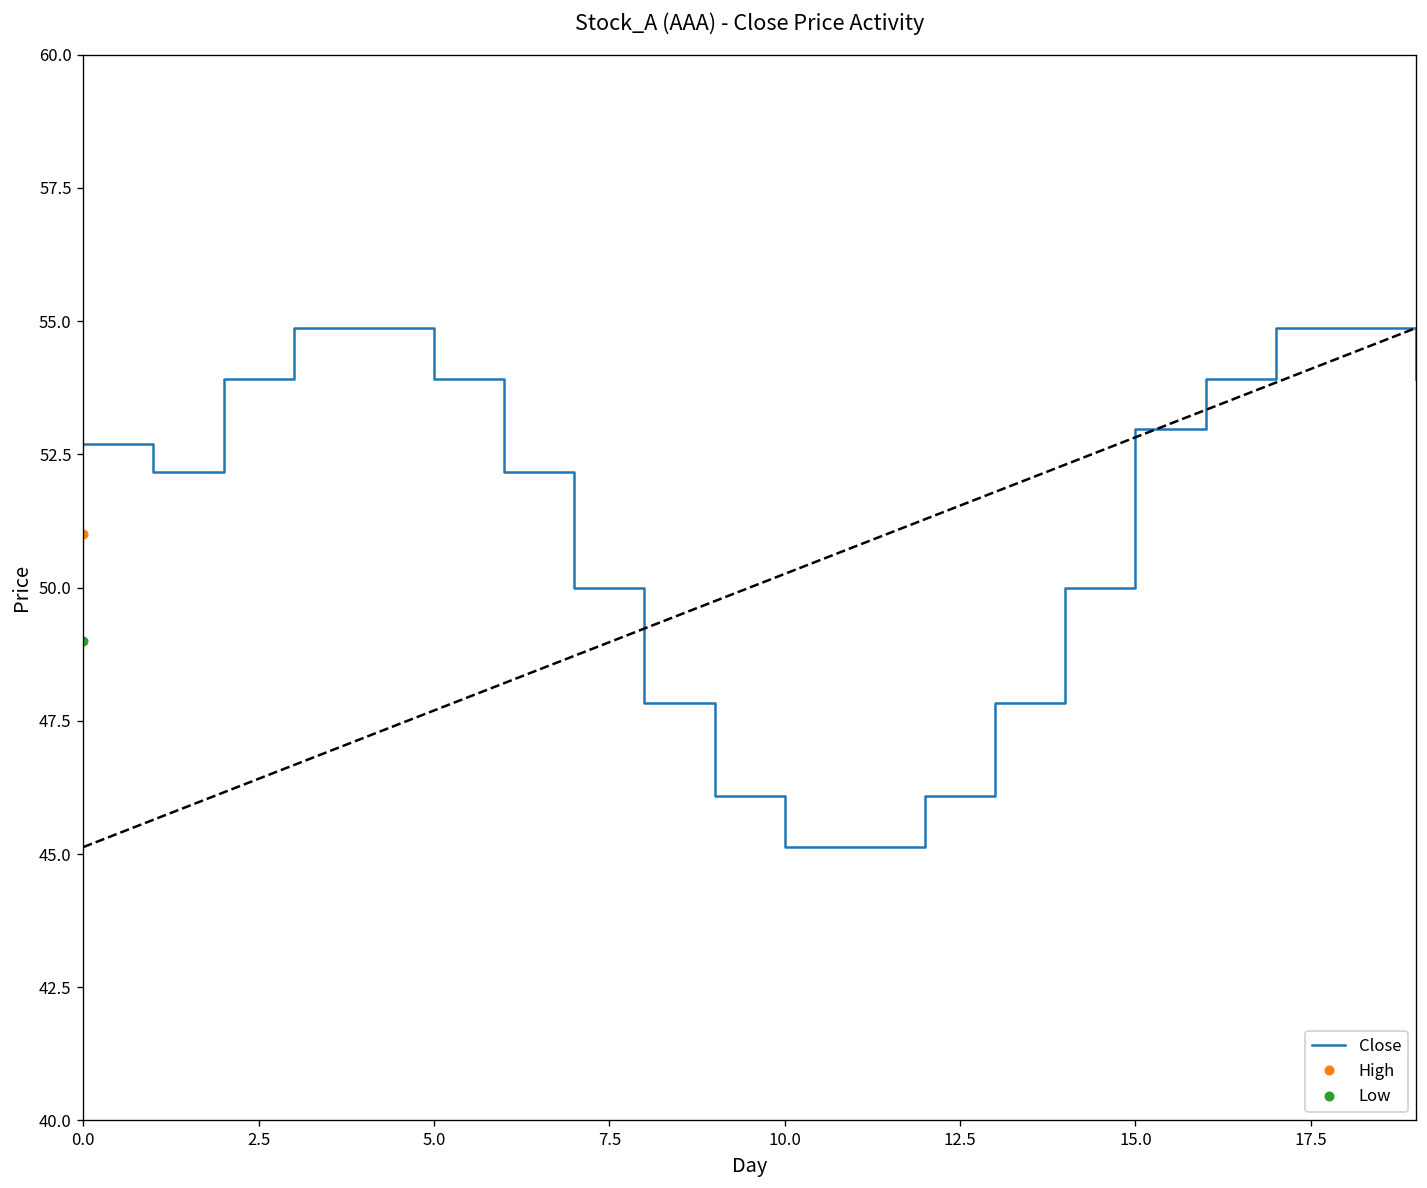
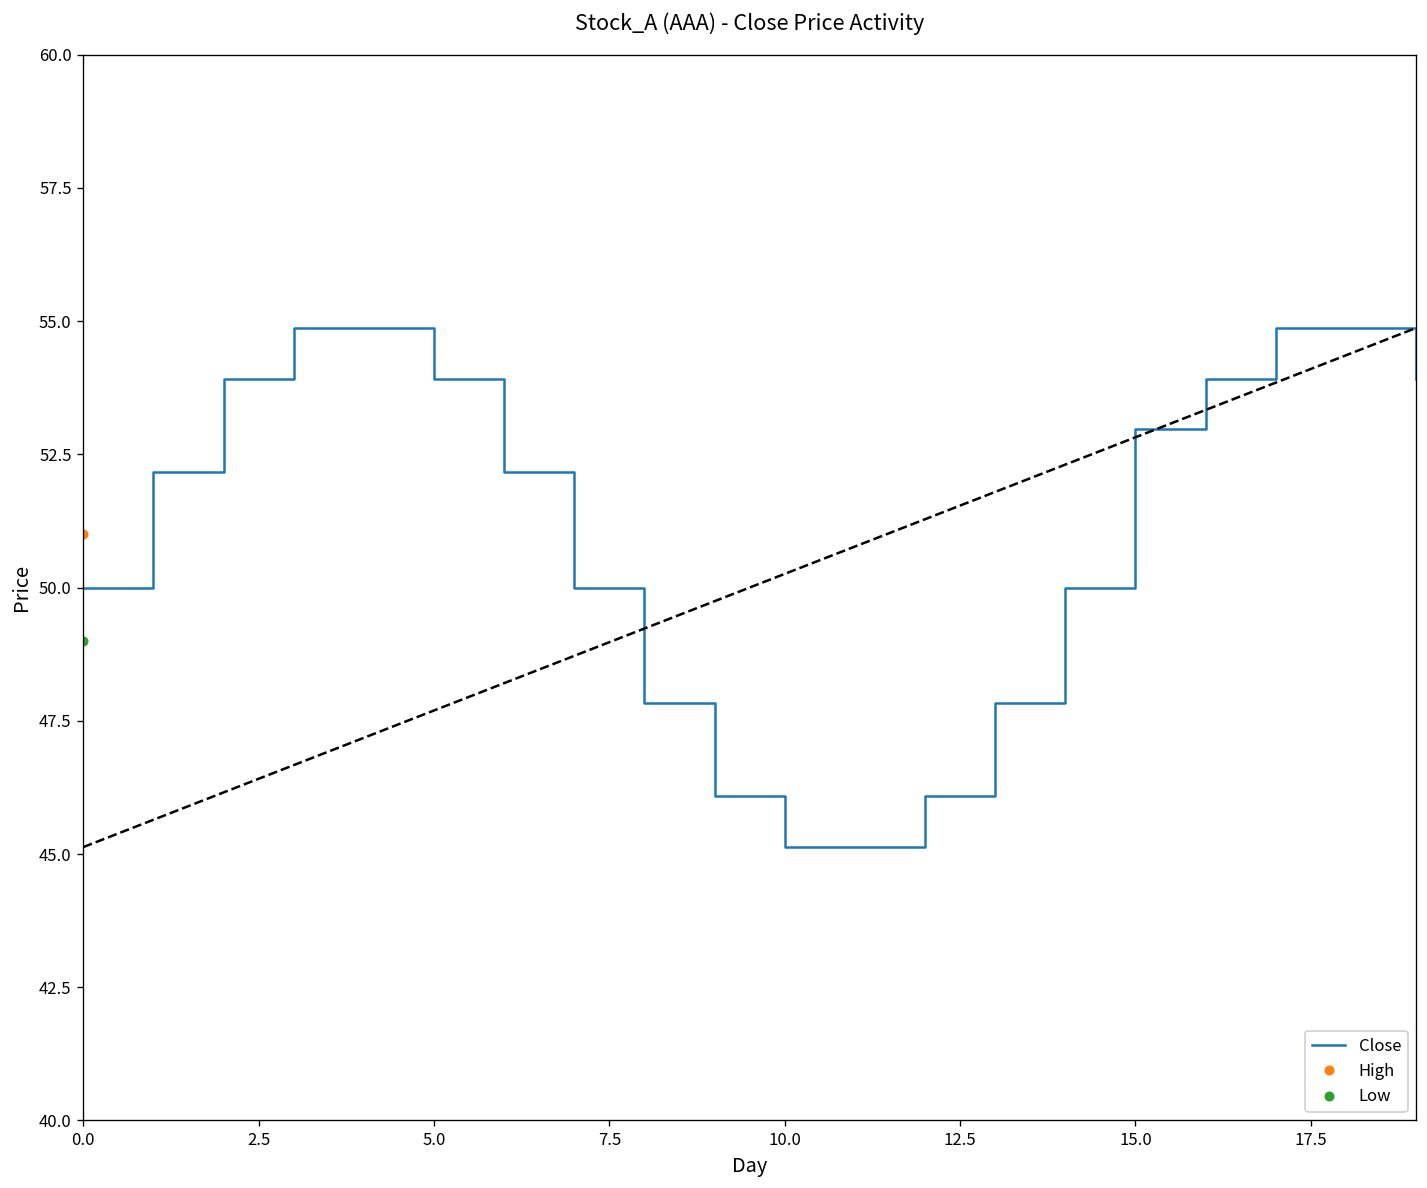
  {
    "Close": {
-     "0.0": 52.7,
+     "0.0": 50.0,
      "5.0": 53.9,
      "10.0": 45.1,
      "15.0": 53.0
    },
    "High": {
      "0.0": 51.0
    },
    "Low": {
      "0.0": 49.0
    }
  }
